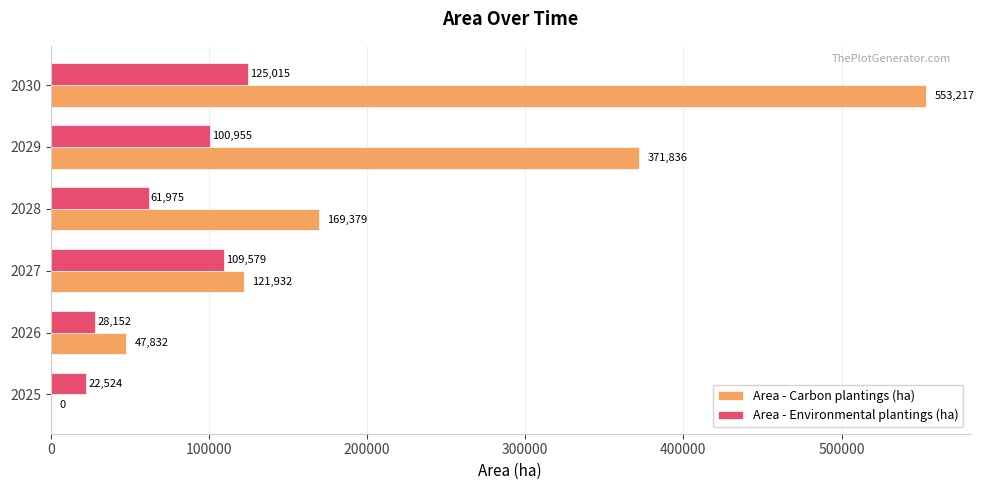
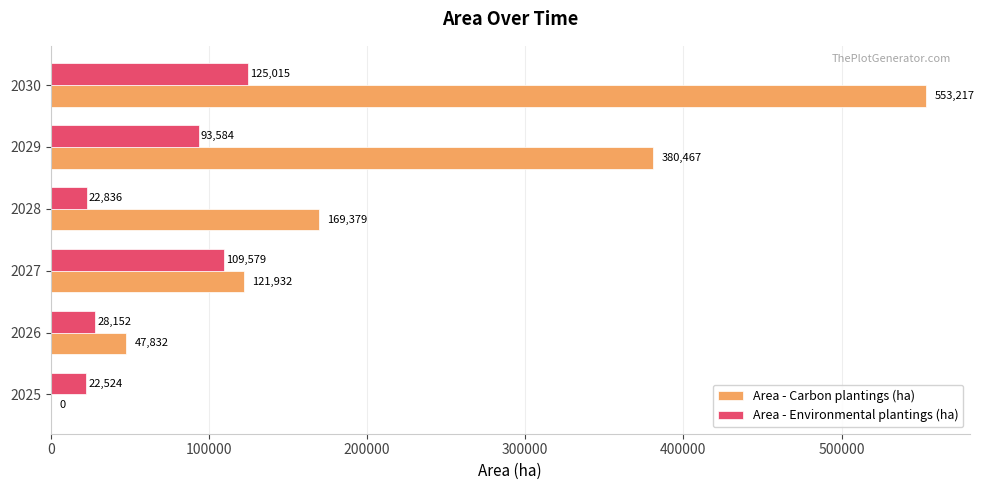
  {
    "Area - Carbon plantings (ha)": {
      "2030": "553,217",
-     "2029": "371,836",
+     "2029": "380,467",
      "2028": "169,379",
      "2027": "121,932",
      "2026": "47,832",
      "2025": "0"
    },
    "Area - Environmental plantings (ha)": {
      "2030": "125,015",
-     "2029": "100,955",
-     "2028": "61,975",
+     "2029": "93,584",
+     "2028": "22,836",
      "2027": "109,579",
      "2026": "28,152",
      "2025": "22,524"
    }
  }
